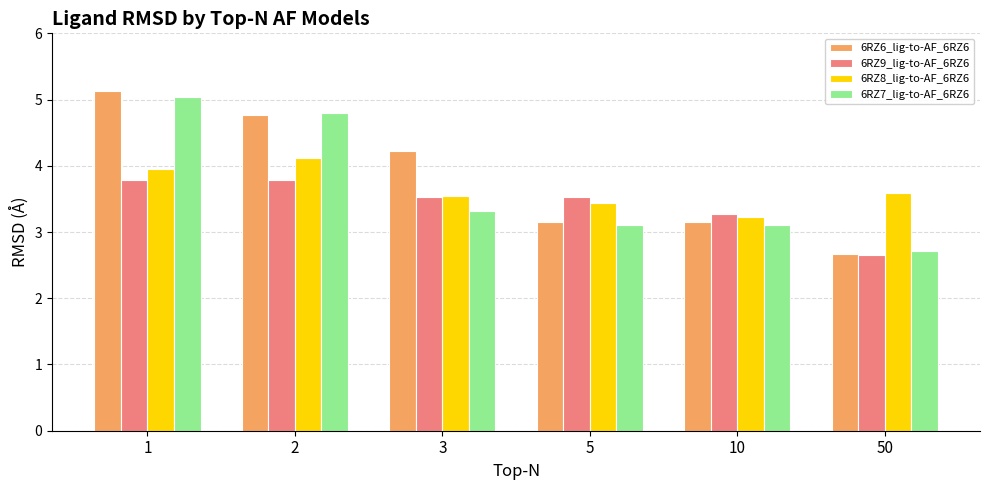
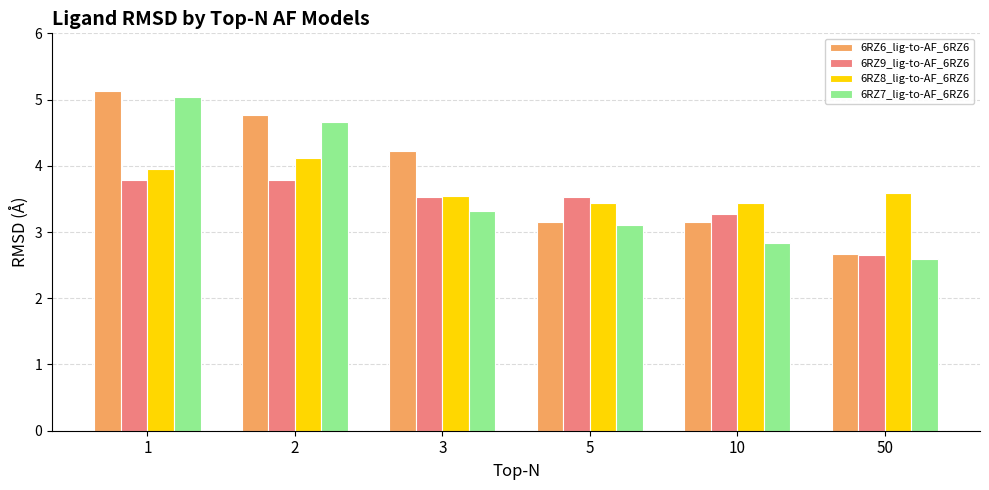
  {
    "6RZ8_lig-to-AF_6RZ6": {
      "1": 4.0,
      "2": 4.1,
      "3": 3.5,
      "5": 3.4,
-     "10": 3.2,
+     "10": 3.4,
      "50": 3.6
    },
    "6RZ7_lig-to-AF_6RZ6": {
      "1": 5.0,
-     "2": 4.8,
+     "2": 4.7,
      "3": 3.3,
      "5": 3.1,
-     "10": 3.1,
-     "50": 2.7
+     "10": 2.8,
+     "50": 2.6
    }
  }
